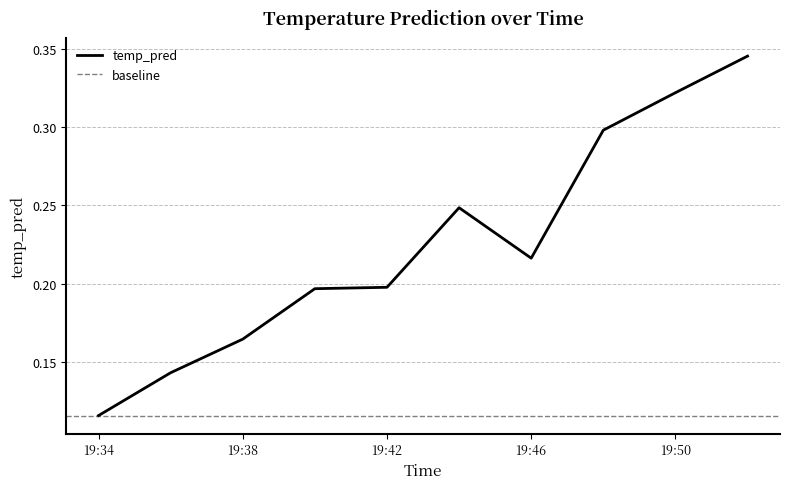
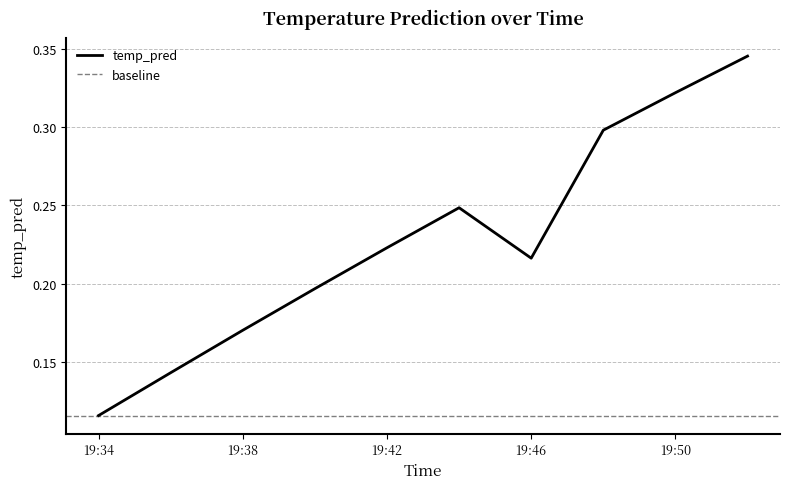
  {
    "19:34": 0.116,
-   "19:38": 0.165,
-   "19:42": 0.198,
+   "19:38": 0.170,
+   "19:42": 0.223,
    "19:46": 0.216,
    "19:50": 0.322
  }
